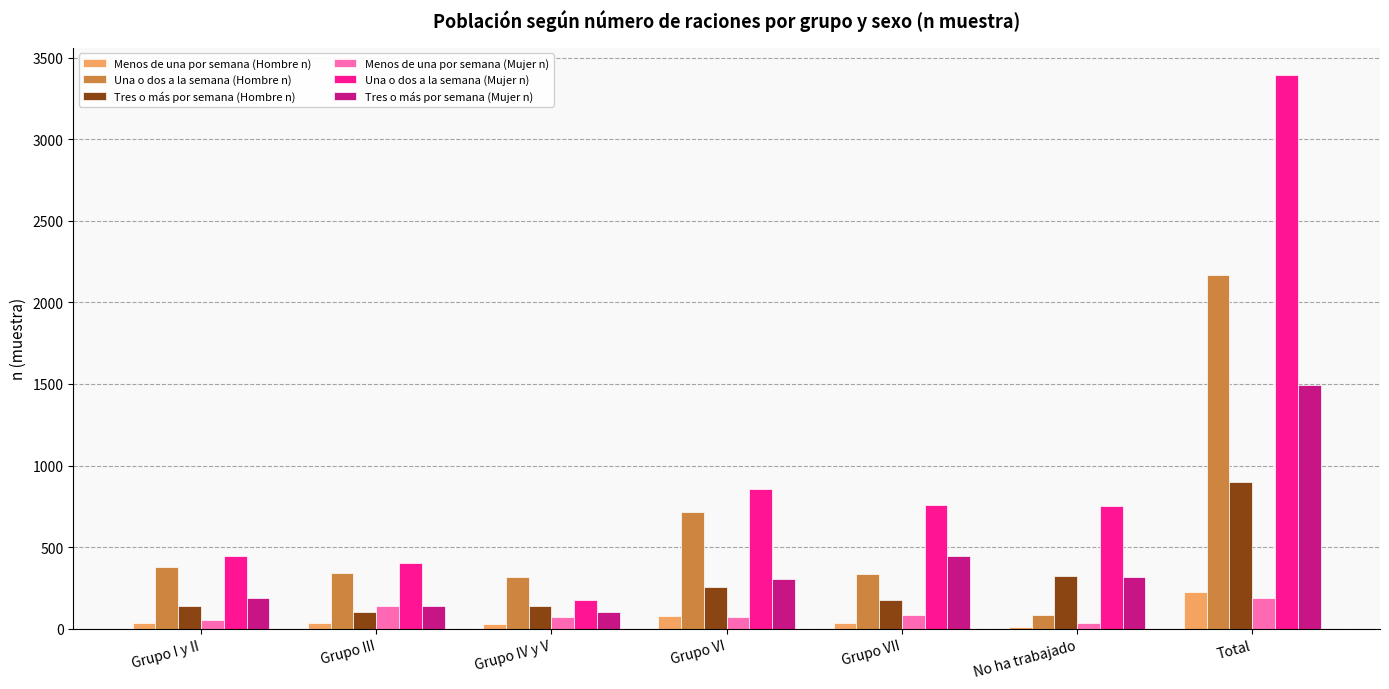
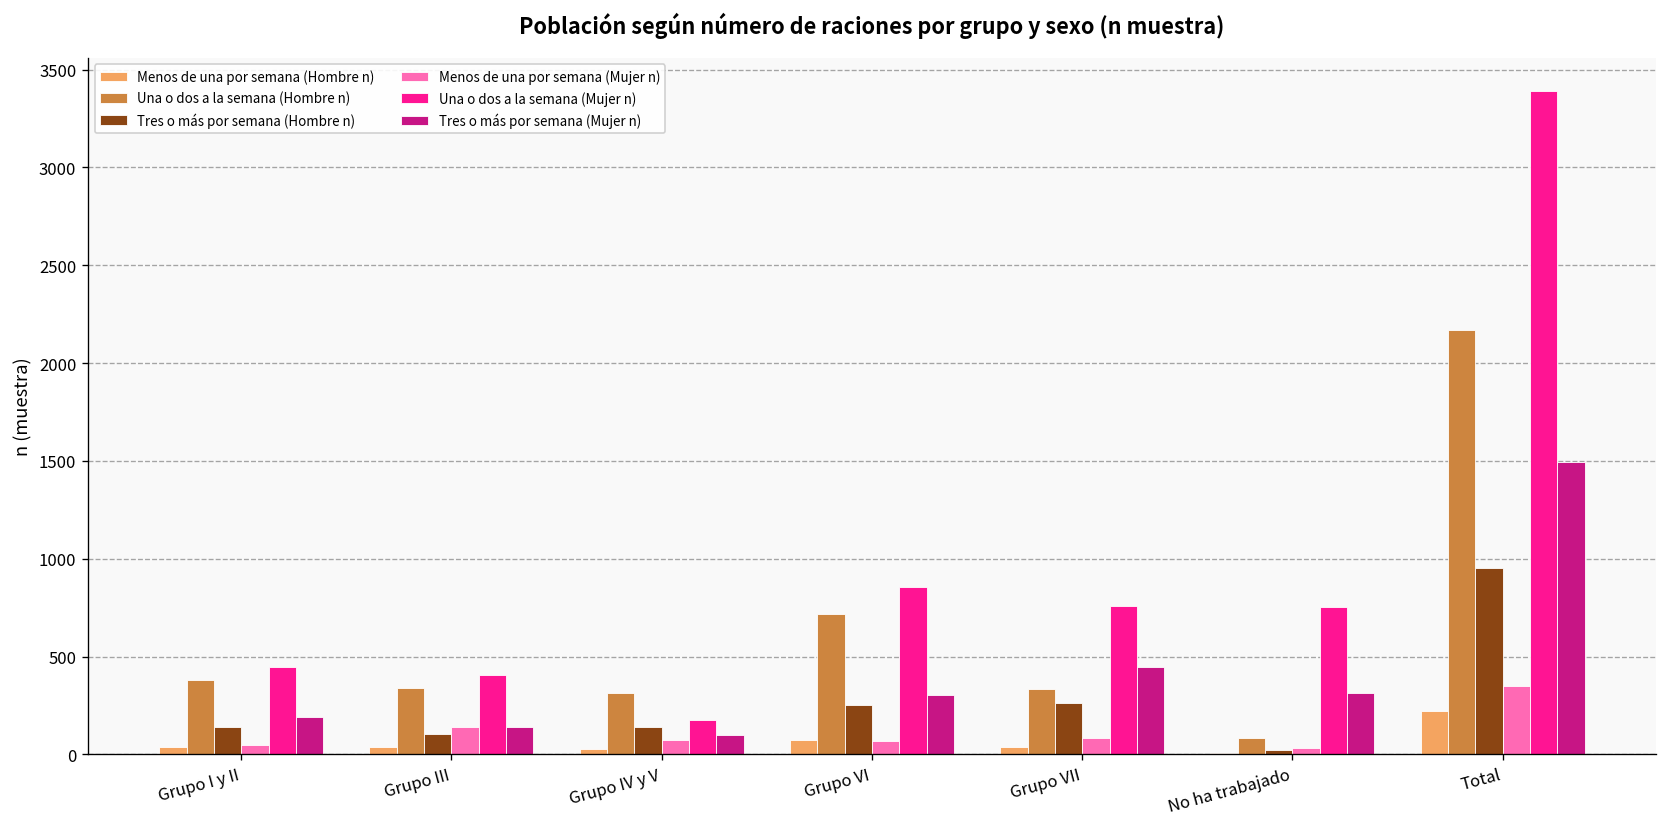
  {
    "Tres o más por semana (Hombre n)": {
      "Grupo I y II": 140,
      "Grupo III": 100,
      "Grupo IV y V": 140,
      "Grupo VI": 250,
-     "Grupo VII": 180,
-     "No ha trabajado": 320,
-     "Total": 900
+     "Grupo VII": 260,
+     "No ha trabajado": 20,
+     "Total": 950
    },
    "Menos de una por semana (Mujer n)": {
      "Grupo I y II": 50,
      "Grupo III": 140,
      "Grupo IV y V": 70,
      "Grupo VI": 70,
      "Grupo VII": 80,
      "No ha trabajado": 30,
-     "Total": 190
+     "Total": 350
    }
  }
